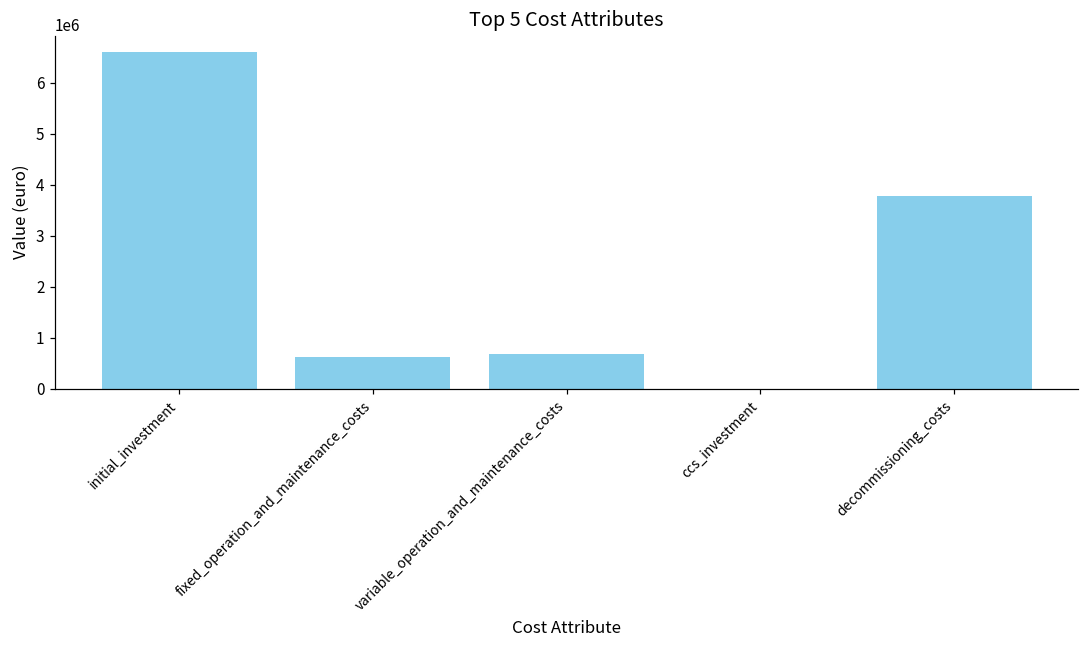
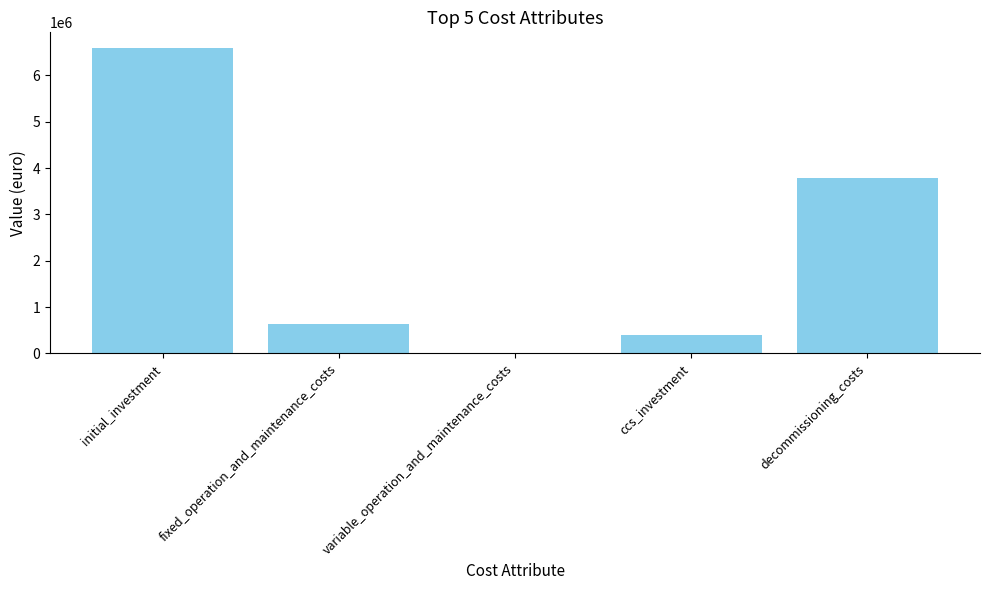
  {
    "initial_investment": 6600000,
    "fixed_operation_and_maintenance_costs": 600000,
-   "variable_operation_and_maintenance_costs": 700000,
-   "ccs_investment": 0,
+   "variable_operation_and_maintenance_costs": 0,
+   "ccs_investment": 400000,
    "decommissioning_costs": 3800000
  }
